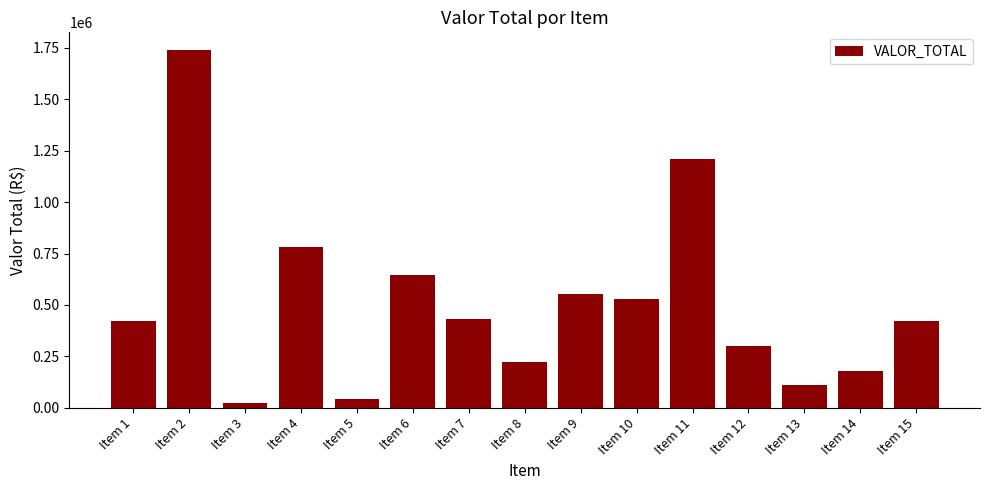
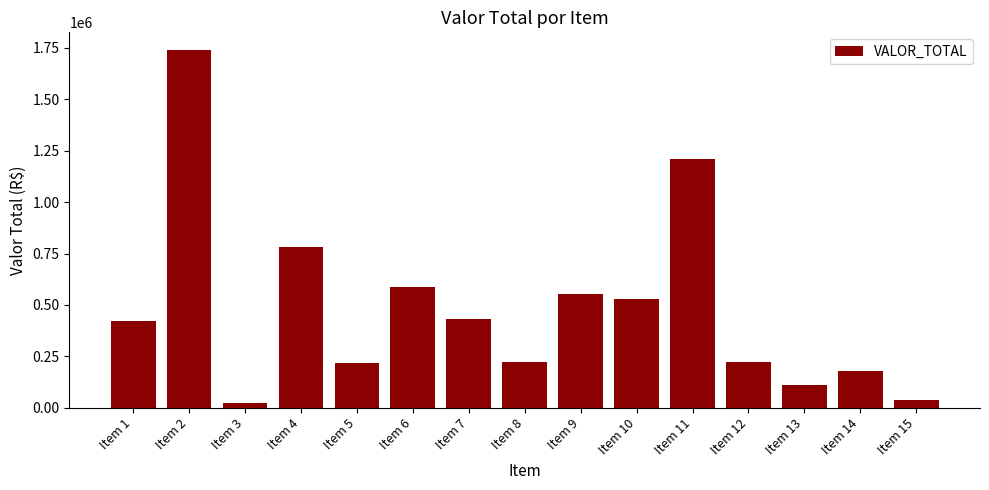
  {
    "Item 1": 420000,
    "Item 2": 1740000,
    "Item 3": 20000,
    "Item 4": 780000,
-   "Item 5": 40000,
-   "Item 6": 640000,
+   "Item 5": 220000,
+   "Item 6": 590000,
    "Item 7": 430000,
    "Item 8": 220000,
    "Item 9": 550000,
    "Item 10": 530000,
    "Item 11": 1210000,
-   "Item 12": 300000,
+   "Item 12": 220000,
    "Item 13": 110000,
    "Item 14": 180000,
-   "Item 15": 420000
+   "Item 15": 40000
  }
